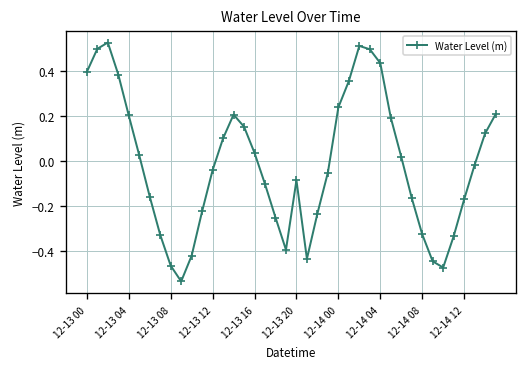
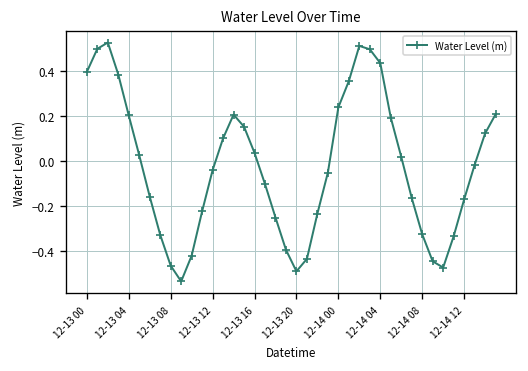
  {
    "12-13 00": 0.40,
    "12-13 04": 0.20,
    "12-13 08": -0.47,
    "12-13 12": -0.04,
    "12-13 16": 0.04,
-   "12-13 20": -0.09,
+   "12-13 20": -0.49,
    "12-14 00": 0.24,
    "12-14 04": 0.44,
    "12-14 08": -0.33,
    "12-14 12": -0.17
  }
